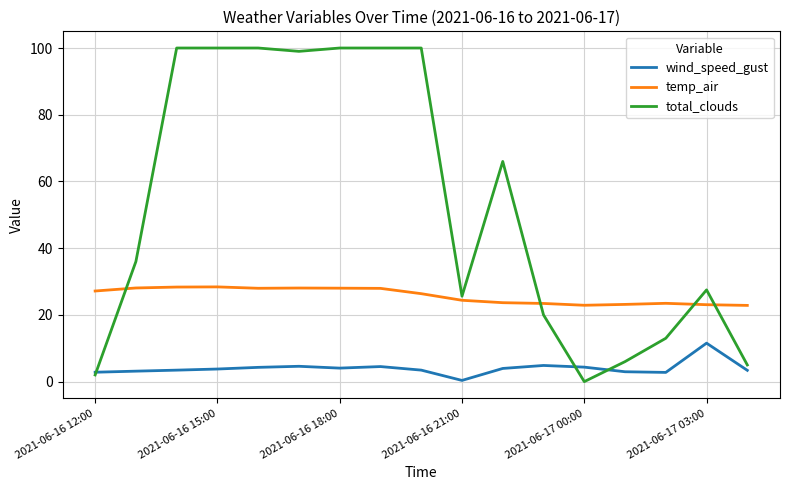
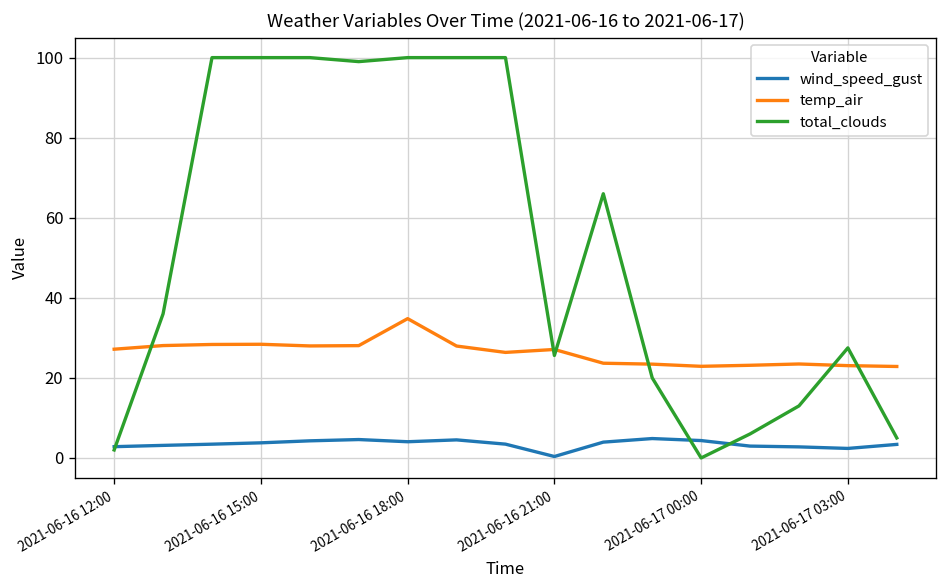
  {
    "wind_speed_gust": {
      "2021-06-16 12:00": 3,
      "2021-06-16 15:00": 4,
      "2021-06-16 18:00": 4,
      "2021-06-16 21:00": 0,
      "2021-06-17 00:00": 4,
-     "2021-06-17 03:00": 12
+     "2021-06-17 03:00": 2
    },
    "temp_air": {
      "2021-06-16 12:00": 27,
      "2021-06-16 15:00": 28,
-     "2021-06-16 18:00": 28,
-     "2021-06-16 21:00": 24,
+     "2021-06-16 18:00": 35,
+     "2021-06-16 21:00": 27,
      "2021-06-17 00:00": 23,
      "2021-06-17 03:00": 23
    },
    "total_clouds": {
      "2021-06-16 12:00": 2,
      "2021-06-16 15:00": 100,
      "2021-06-16 18:00": 100,
      "2021-06-16 21:00": 26,
      "2021-06-17 00:00": 0,
      "2021-06-17 03:00": 28
    }
  }
